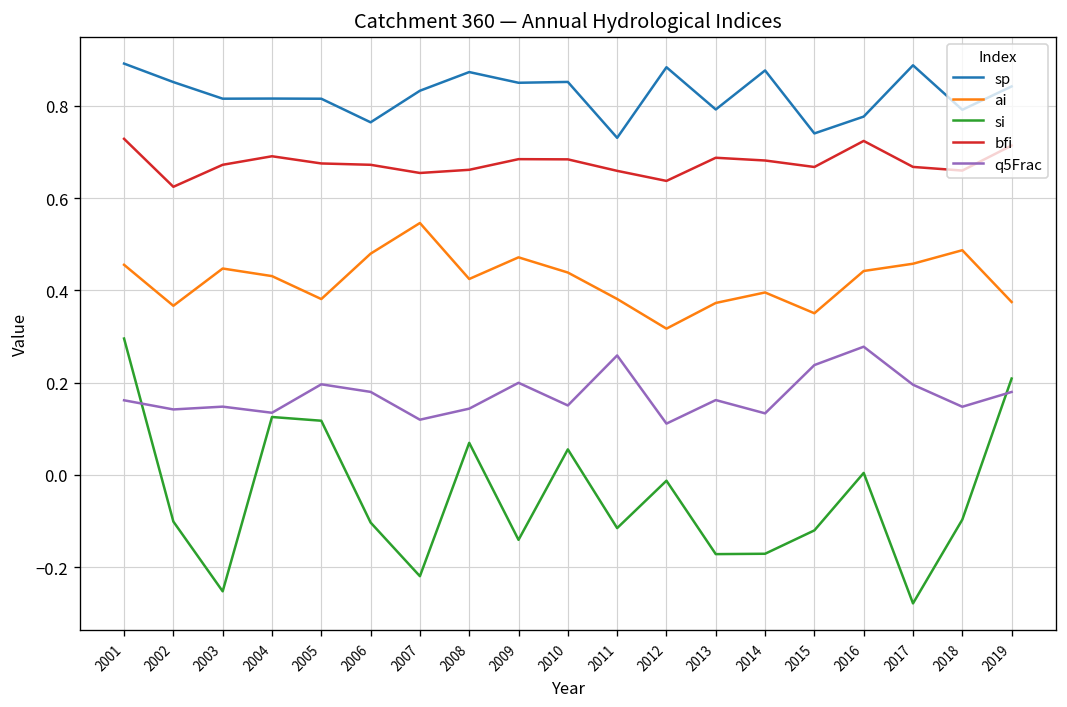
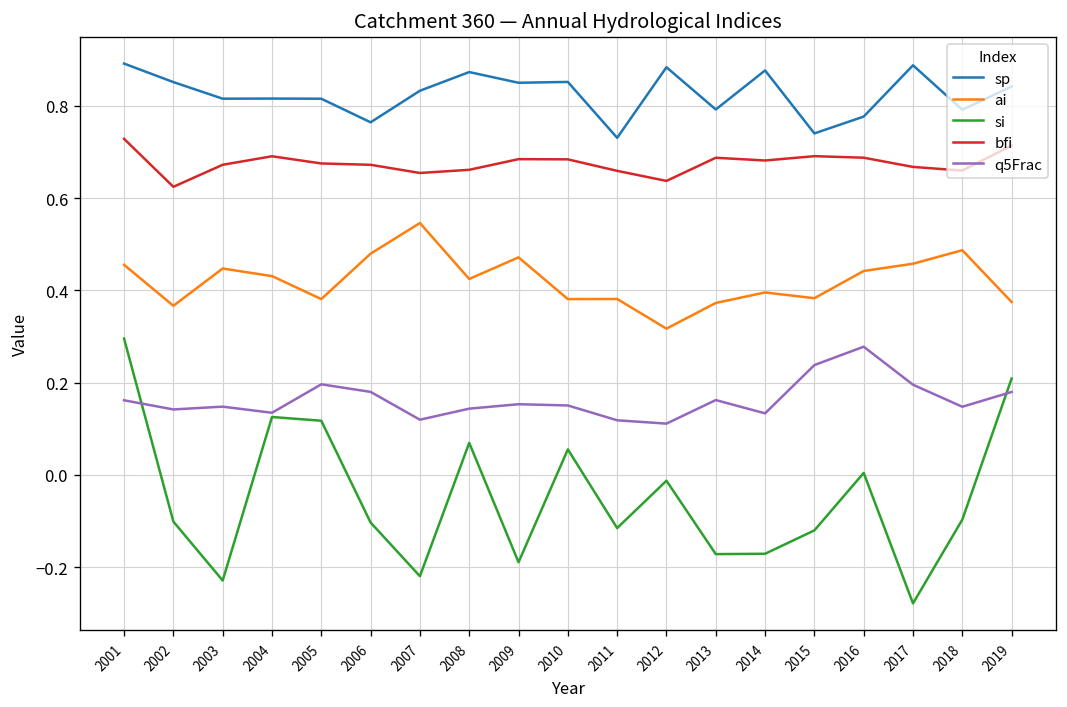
  {
    "sp": {
      "2001": 0.89,
      "2002": 0.85,
      "2003": 0.82,
      "2004": 0.82,
      "2005": 0.82,
      "2006": 0.76,
      "2007": 0.83,
      "2008": 0.87,
      "2009": 0.85,
      "2010": 0.85,
      "2011": 0.73,
      "2012": 0.88,
      "2013": 0.79,
      "2014": 0.88,
      "2015": 0.74,
      "2016": 0.78,
      "2017": 0.89
    },
    "ai": {
      "2001": 0.46,
      "2002": 0.37,
      "2003": 0.45,
      "2004": 0.43,
      "2005": 0.38,
      "2006": 0.48,
      "2007": 0.55,
      "2008": 0.42,
      "2009": 0.47,
-     "2010": 0.44,
+     "2010": 0.38,
      "2011": 0.38,
      "2012": 0.32,
      "2013": 0.37,
      "2014": 0.40,
-     "2015": 0.35,
+     "2015": 0.38,
      "2016": 0.44,
      "2017": 0.46,
      "2018": 0.49,
      "2019": 0.37
    },
    "si": {
      "2001": 0.30,
      "2002": -0.10,
-     "2003": -0.25,
+     "2003": -0.23,
      "2004": 0.13,
      "2005": 0.12,
      "2006": -0.10,
      "2007": -0.22,
      "2008": 0.07,
-     "2009": -0.14,
+     "2009": -0.19,
      "2010": 0.06,
      "2011": -0.12,
      "2012": -0.01,
      "2013": -0.17,
      "2014": -0.17,
      "2015": -0.12,
      "2016": 0.00,
      "2017": -0.28,
      "2018": -0.10,
      "2019": 0.21
    },
    "bfi": {
      "2001": 0.73,
      "2002": 0.62,
      "2003": 0.67,
      "2004": 0.69,
      "2005": 0.68,
      "2006": 0.67,
      "2007": 0.65,
      "2008": 0.66,
      "2009": 0.68,
      "2010": 0.68,
      "2011": 0.66,
      "2012": 0.64,
      "2013": 0.69,
      "2014": 0.68,
-     "2015": 0.67,
-     "2016": 0.72,
+     "2015": 0.69,
+     "2016": 0.69,
      "2017": 0.67
    },
    "q5Frac": {
      "2001": 0.16,
      "2002": 0.14,
      "2003": 0.15,
      "2004": 0.13,
      "2005": 0.20,
      "2006": 0.18,
      "2007": 0.12,
      "2008": 0.14,
-     "2009": 0.20,
+     "2009": 0.15,
      "2010": 0.15,
-     "2011": 0.26,
+     "2011": 0.12,
      "2012": 0.11,
      "2013": 0.16,
      "2014": 0.13,
      "2015": 0.24,
      "2016": 0.28,
      "2017": 0.20,
      "2018": 0.15,
      "2019": 0.18
    }
  }
